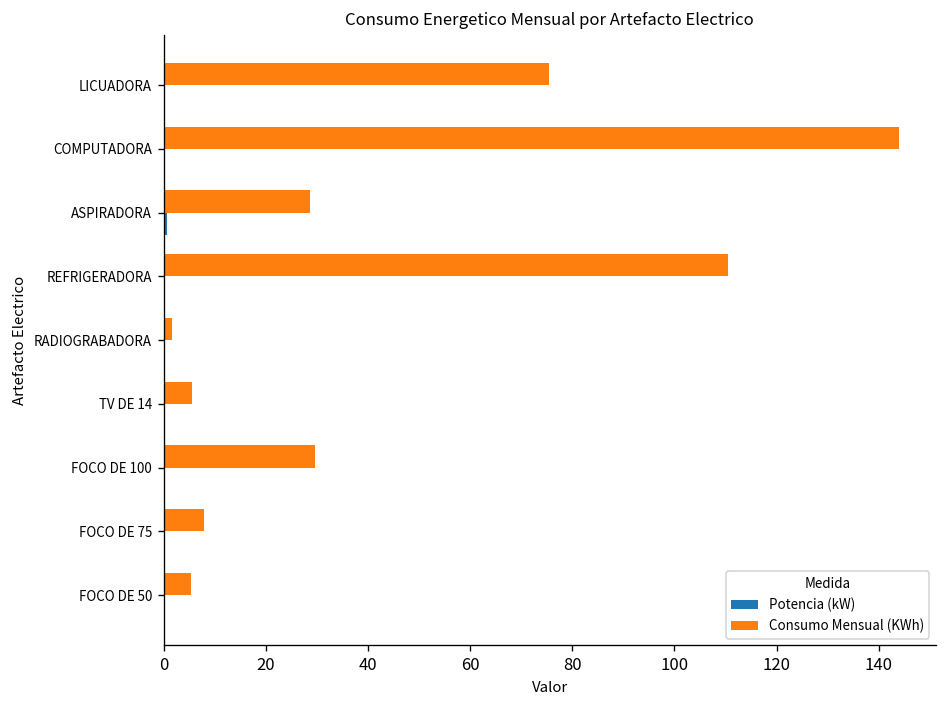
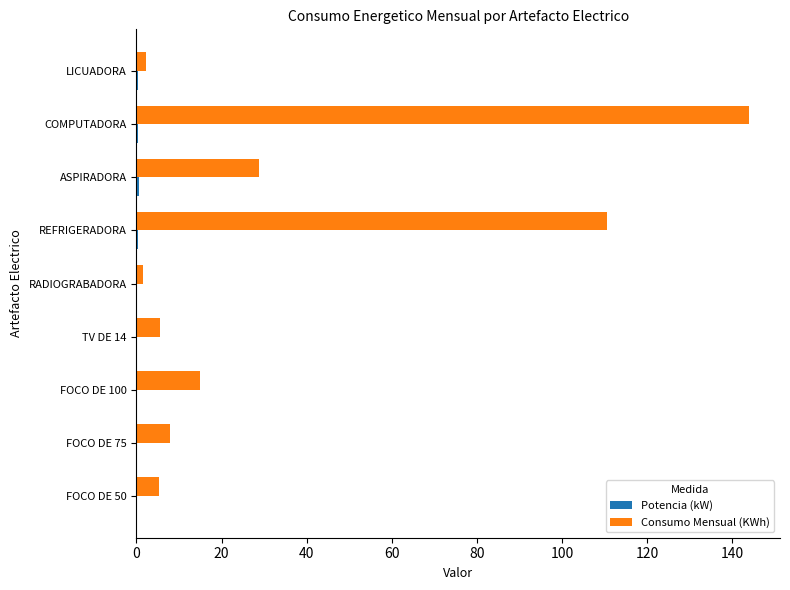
  {
    "Potencia (kW)": {
      "ASPIRADORA": 1
    },
    "Consumo Mensual (KWh)": {
-     "LICUADORA": 75,
+     "LICUADORA": 2,
      "COMPUTADORA": 144,
      "ASPIRADORA": 29,
      "REFRIGERADORA": 111,
      "RADIOGRABADORA": 2,
      "TV DE 14": 6,
-     "FOCO DE 100": 30,
+     "FOCO DE 100": 15,
      "FOCO DE 75": 8,
      "FOCO DE 50": 5
    }
  }
